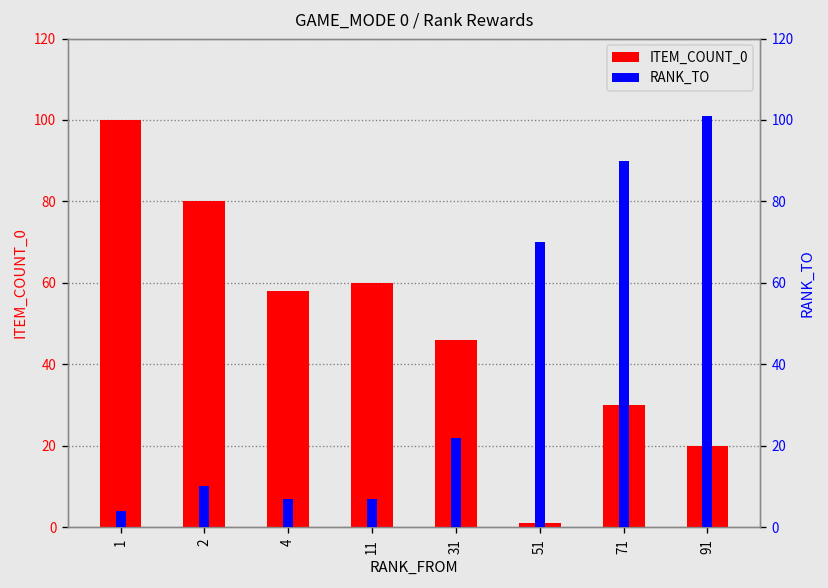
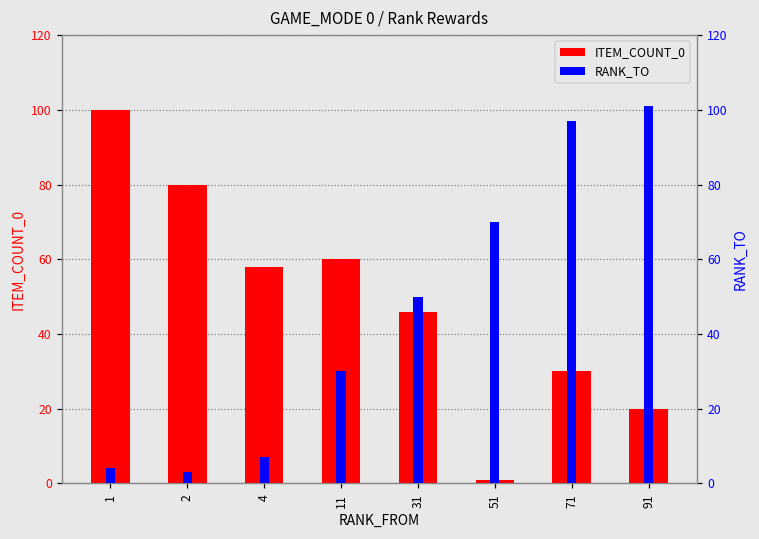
  {
    "ITEM_COUNT_0": {
      "1": 100,
      "2": 80,
      "4": 58,
      "11": 60,
      "31": 46,
      "51": 1,
      "71": 30,
      "91": 20
    },
    "RANK_TO": {
      "1": 4,
-     "2": 10,
+     "2": 3,
      "4": 7,
-     "11": 7,
-     "31": 22,
+     "11": 30,
+     "31": 50,
      "51": 70,
-     "71": 90,
+     "71": 97,
      "91": 101
    }
  }
